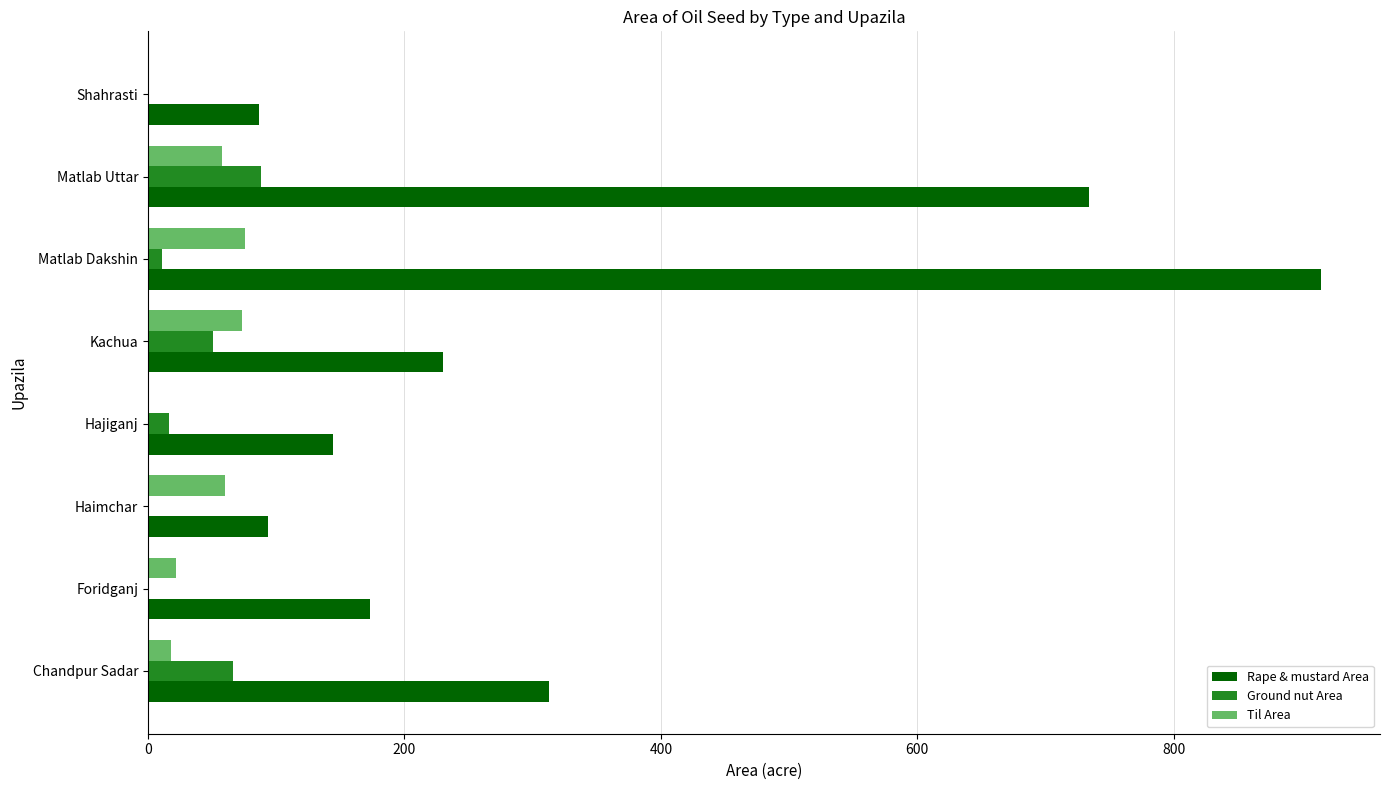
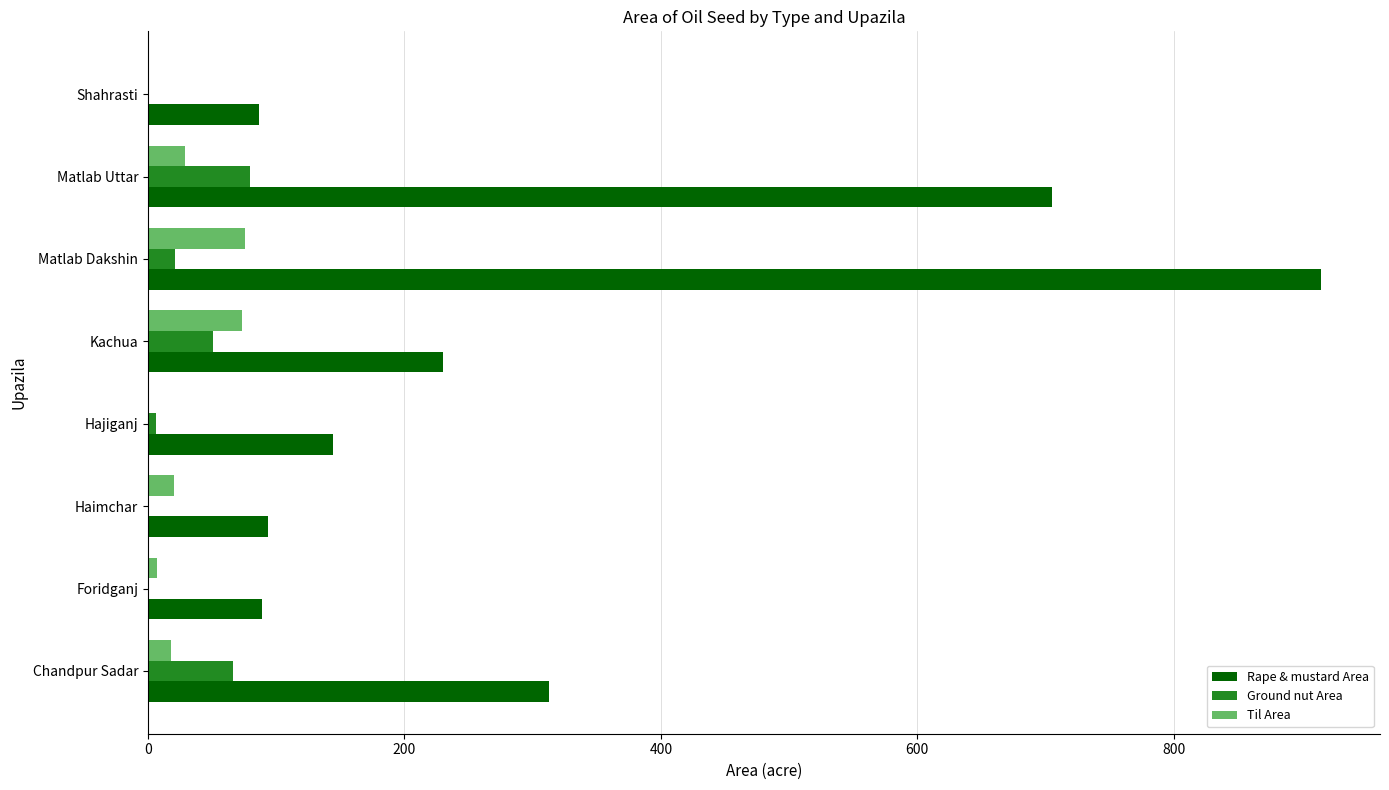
  {
    "Rape & mustard Area": {
      "Shahrasti": 87,
-     "Matlab Uttar": 734,
+     "Matlab Uttar": 705,
      "Matlab Dakshin": 915,
      "Kachua": 230,
      "Hajiganj": 144,
      "Haimchar": 94,
-     "Foridganj": 173,
+     "Foridganj": 89,
      "Chandpur Sadar": 313
    },
    "Ground nut Area": {
      "Shahrasti": 0,
-     "Matlab Uttar": 88,
-     "Matlab Dakshin": 11,
+     "Matlab Uttar": 80,
+     "Matlab Dakshin": 21,
      "Kachua": 51,
-     "Hajiganj": 17,
+     "Hajiganj": 6,
      "Haimchar": 0,
      "Foridganj": 0,
      "Chandpur Sadar": 66
    },
    "Til Area": {
      "Shahrasti": 0,
-     "Matlab Uttar": 58,
+     "Matlab Uttar": 29,
      "Matlab Dakshin": 76,
      "Kachua": 73,
      "Hajiganj": 0,
-     "Haimchar": 60,
-     "Foridganj": 22,
+     "Haimchar": 20,
+     "Foridganj": 7,
      "Chandpur Sadar": 18
    }
  }
